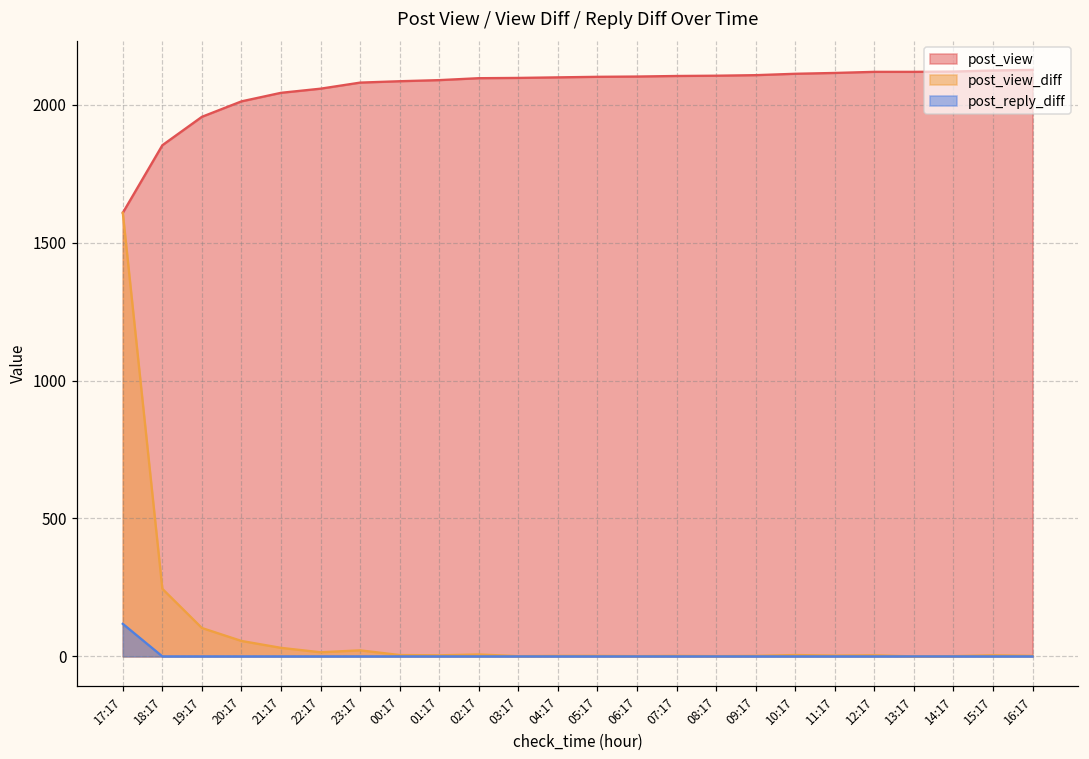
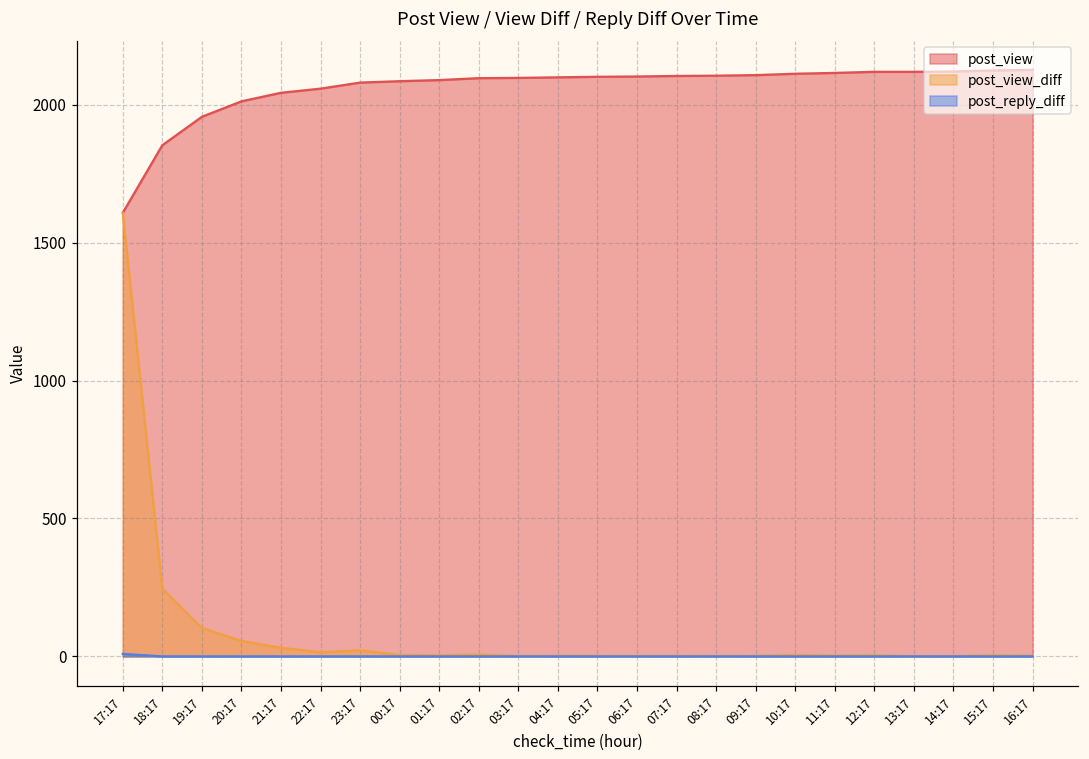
  {
    "post_reply_diff": {
-     "17:17": 120,
+     "17:17": 10,
      "18:17": 0,
      "19:17": 0,
      "20:17": 0,
      "21:17": 0,
      "22:17": 0,
      "23:17": 0
    }
  }
